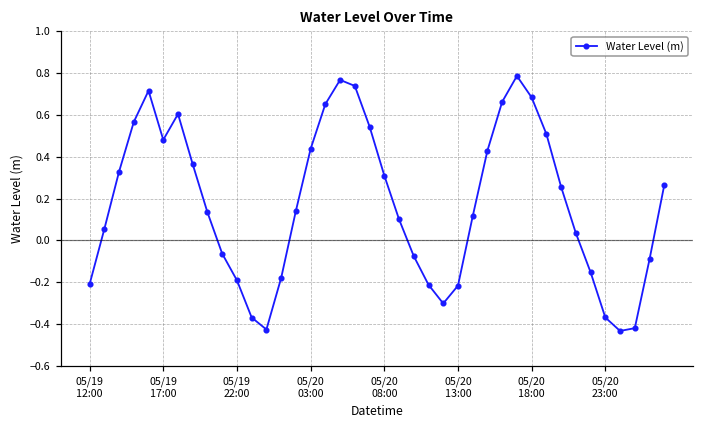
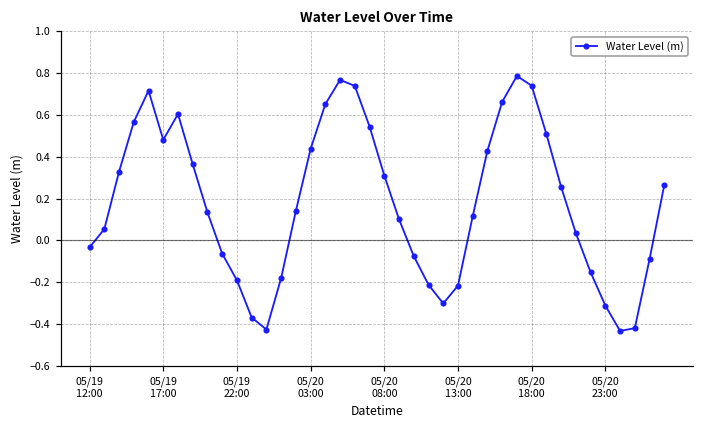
  {
-   "05/19 12:00": -0.21,
+   "05/19 12:00": -0.03,
    "05/19 17:00": 0.48,
    "05/19 22:00": -0.19,
    "05/20 03:00": 0.44,
    "05/20 08:00": 0.31,
    "05/20 13:00": -0.22,
-   "05/20 18:00": 0.68,
-   "05/20 23:00": -0.37
+   "05/20 18:00": 0.74,
+   "05/20 23:00": -0.31
  }
